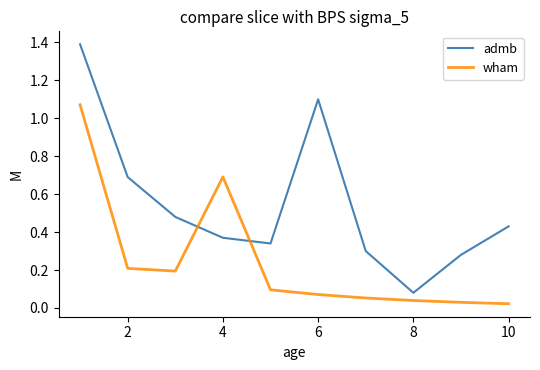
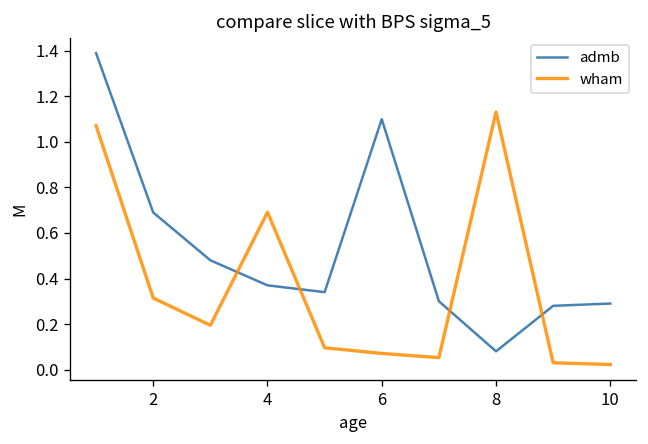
  {
    "admb": {
      "2": 0.69,
      "4": 0.37,
      "6": 1.10,
      "8": 0.08,
-     "10": 0.43
+     "10": 0.29
    },
    "wham": {
-     "2": 0.21,
+     "2": 0.31,
      "4": 0.69,
      "6": 0.07,
-     "8": 0.04,
+     "8": 1.13,
      "10": 0.02
    }
  }
